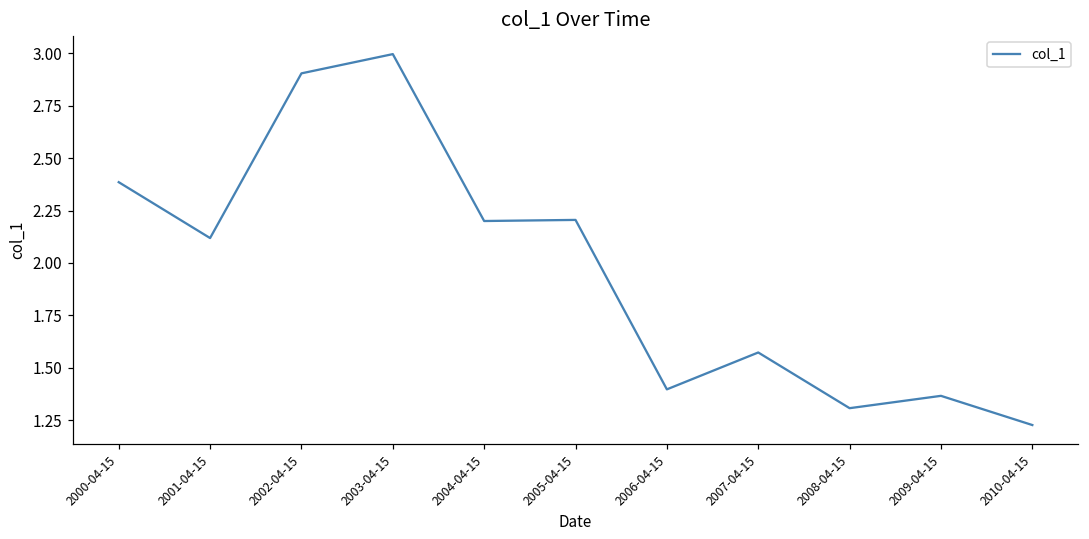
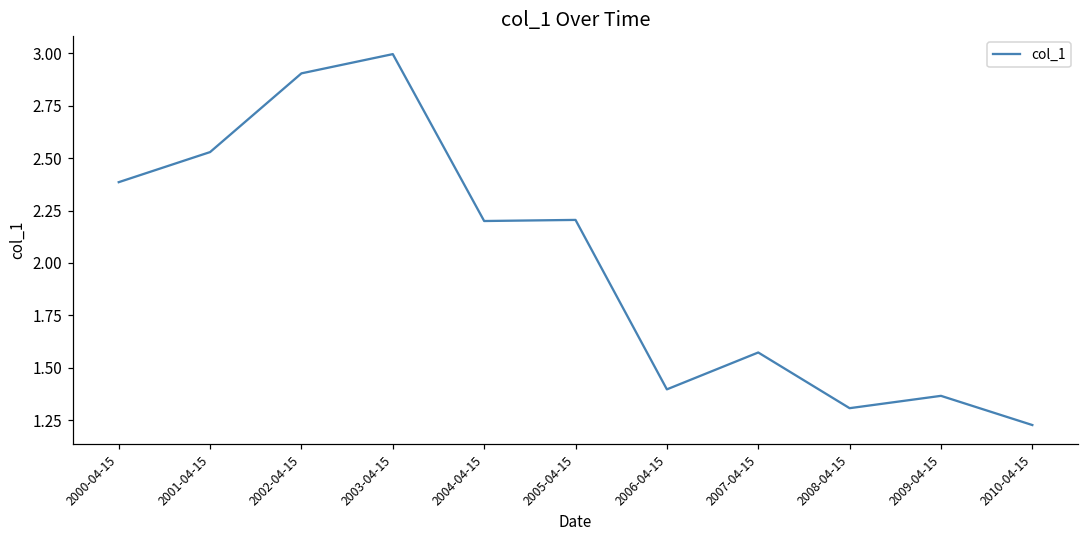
  {
    "2000-04-15": 2.39,
-   "2001-04-15": 2.12,
+   "2001-04-15": 2.53,
    "2002-04-15": 2.91,
    "2003-04-15": 3.00,
    "2004-04-15": 2.20,
    "2005-04-15": 2.21,
    "2006-04-15": 1.40,
    "2007-04-15": 1.57,
    "2008-04-15": 1.31,
    "2009-04-15": 1.37,
    "2010-04-15": 1.23
  }
